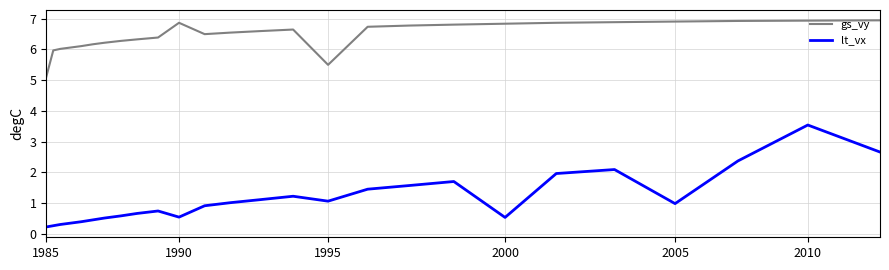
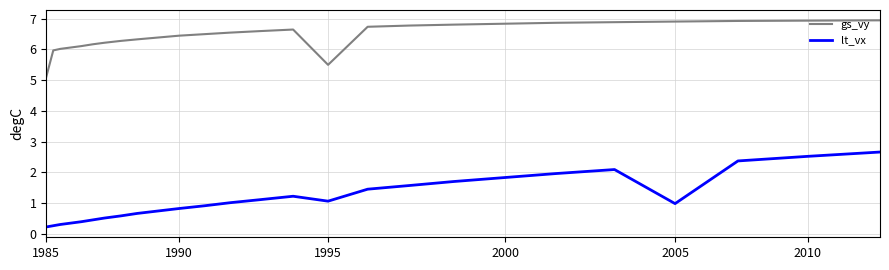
  {
    "gs_vy": {
      "1985": 5.1,
-     "1990": 6.9,
+     "1990": 6.5,
      "1995": 5.5,
      "2000": 6.8,
      "2005": 6.9,
      "2010": 6.9
    },
    "lt_vx": {
      "1985": 0.2,
-     "1990": 0.5,
+     "1990": 0.8,
      "1995": 1.1,
-     "2000": 0.5,
+     "2000": 1.8,
      "2005": 1.0,
-     "2010": 3.5
+     "2010": 2.5
    }
  }
